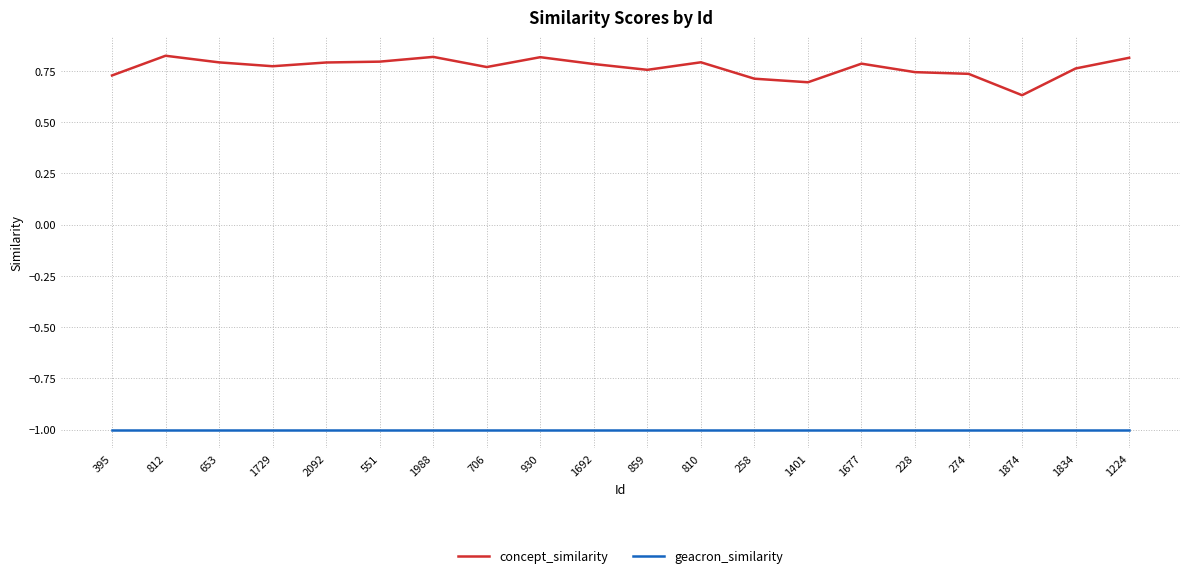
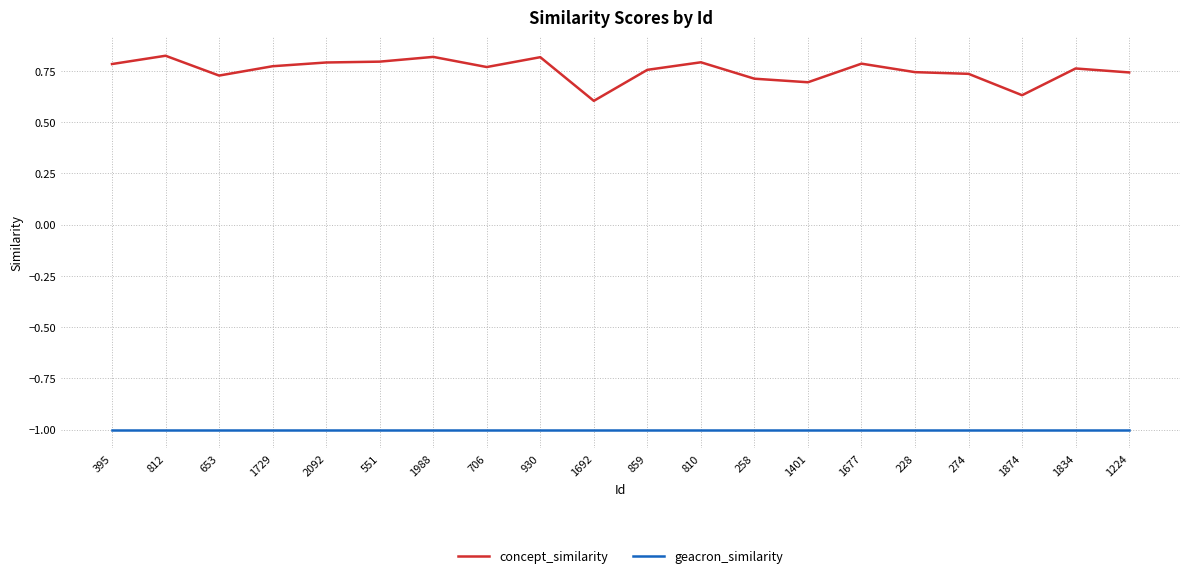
  {
    "concept_similarity": {
-     "395": 0.73,
+     "395": 0.78,
      "812": 0.82,
-     "653": 0.79,
+     "653": 0.73,
      "1729": 0.77,
      "2092": 0.79,
      "551": 0.79,
      "1988": 0.82,
      "706": 0.77,
      "930": 0.82,
-     "1692": 0.78,
+     "1692": 0.60,
      "859": 0.75,
      "810": 0.79,
      "258": 0.71,
      "1401": 0.69,
      "1677": 0.78,
      "228": 0.74,
      "274": 0.73,
      "1874": 0.63,
      "1834": 0.76,
-     "1224": 0.81
+     "1224": 0.74
    },
    "geacron_similarity": {
      "395": -1.00,
      "812": -1.00,
      "653": -1.00,
      "1729": -1.00,
      "2092": -1.00,
      "551": -1.00,
      "1988": -1.00,
      "706": -1.00,
      "930": -1.00,
      "1692": -1.00,
      "859": -1.00,
      "810": -1.00,
      "258": -1.00,
      "1401": -1.00,
      "1677": -1.00,
      "228": -1.00,
      "274": -1.00,
      "1874": -1.00,
      "1834": -1.00,
      "1224": -1.00
    }
  }
